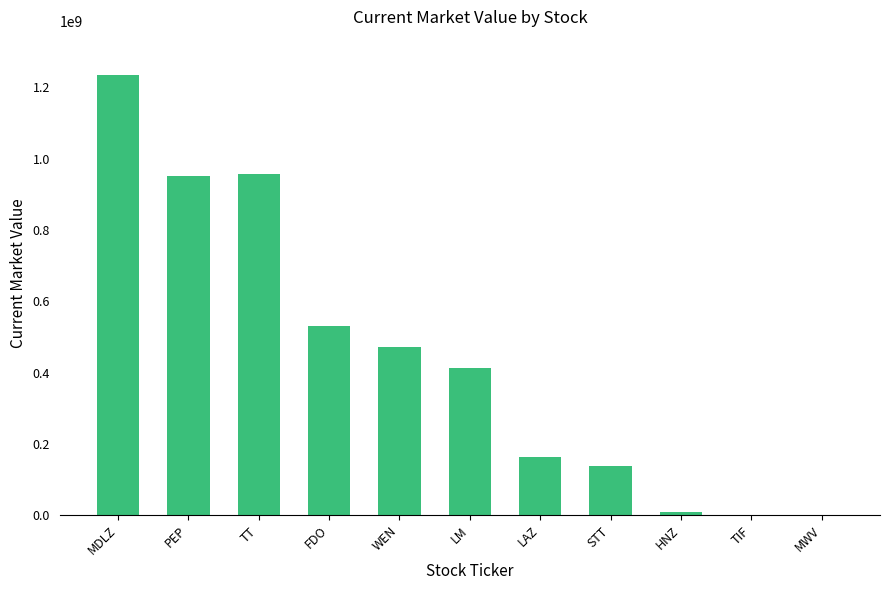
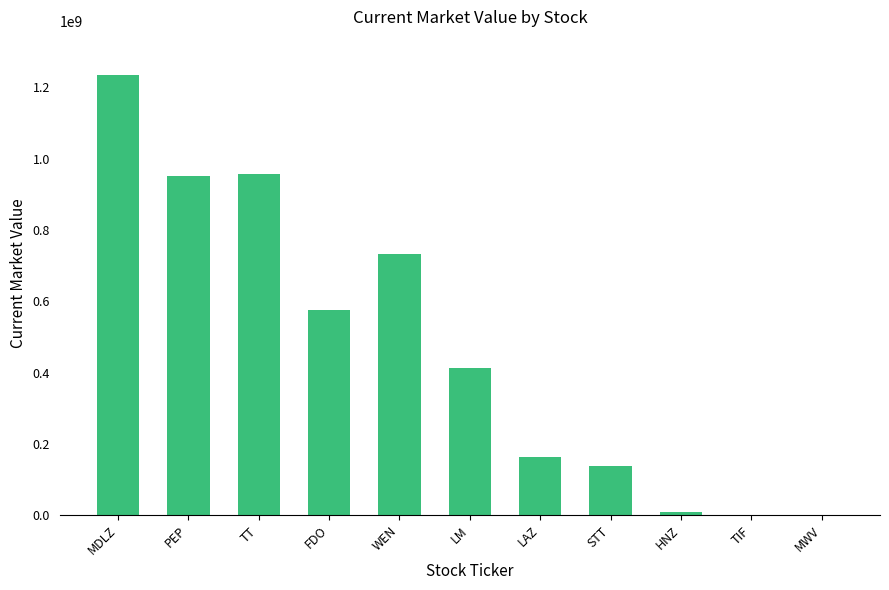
  {
    "MDLZ": 1230000000,
    "PEP": 950000000,
    "TT": 960000000,
-   "FDO": 530000000,
-   "WEN": 470000000,
+   "FDO": 580000000,
+   "WEN": 730000000,
    "LM": 410000000,
    "LAZ": 160000000,
    "STT": 140000000,
    "HNZ": 10000000,
    "MWV": 0
  }
